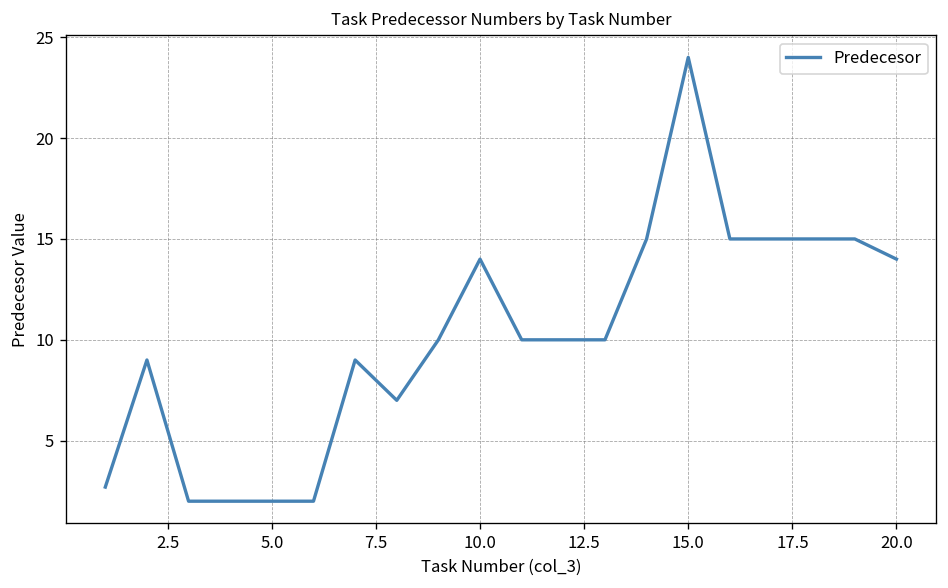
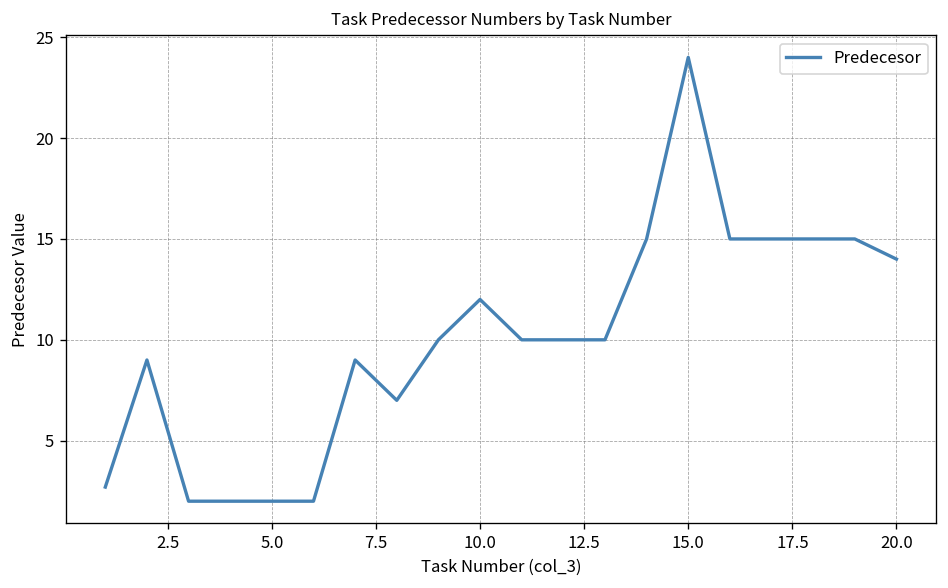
  {
    "5.0": 2,
-   "10.0": 14,
+   "10.0": 12,
    "15.0": 24,
    "20.0": 14
  }
